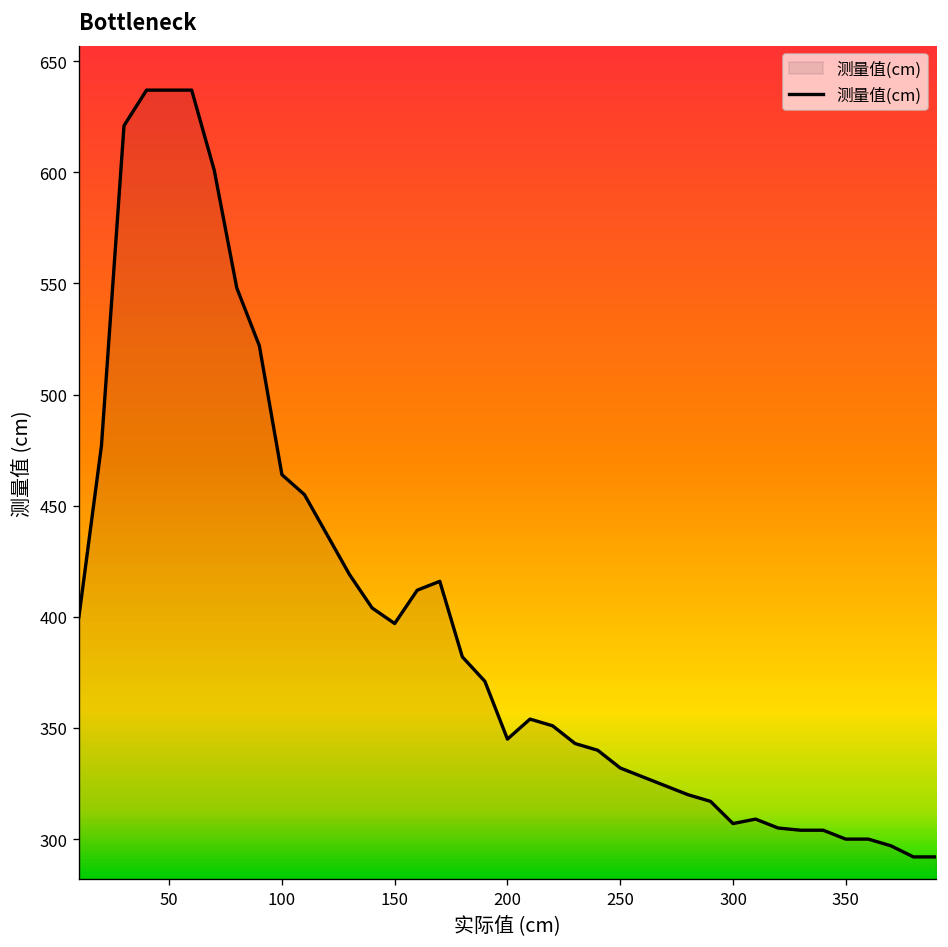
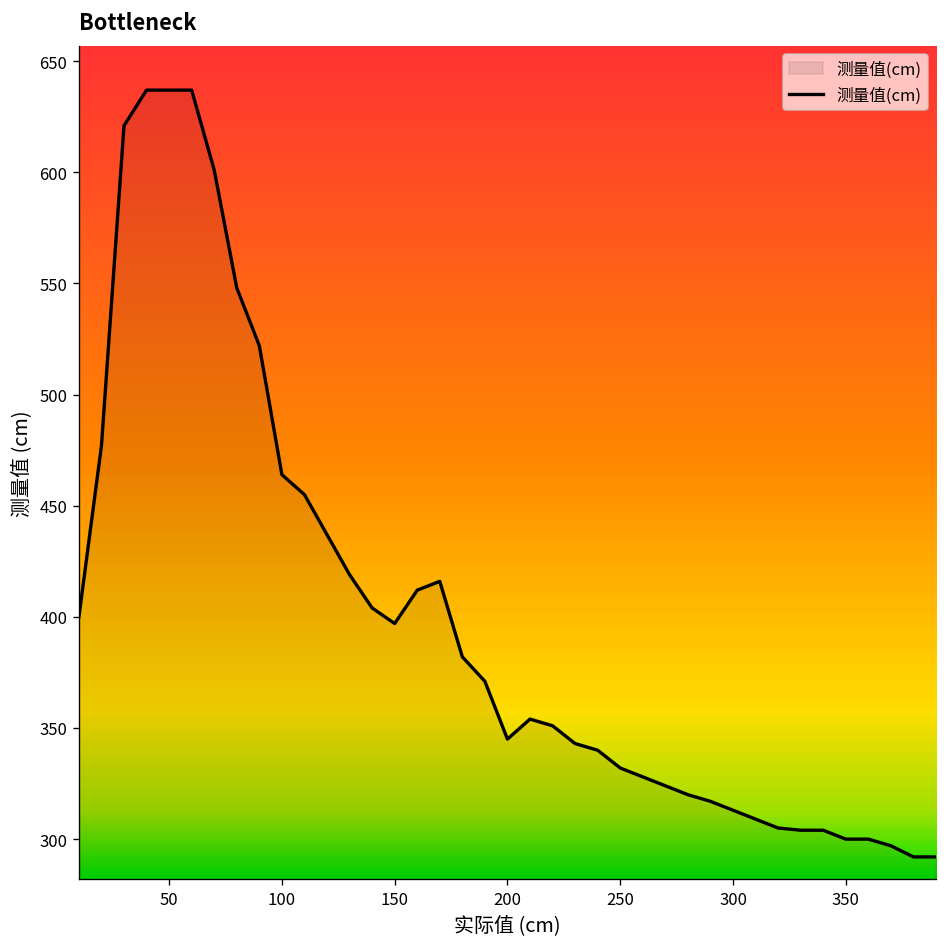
  {
    "50": 637,
    "100": 464,
    "150": 397,
    "200": 345,
    "250": 332,
-   "300": 307,
+   "300": 313,
    "350": 300
  }
